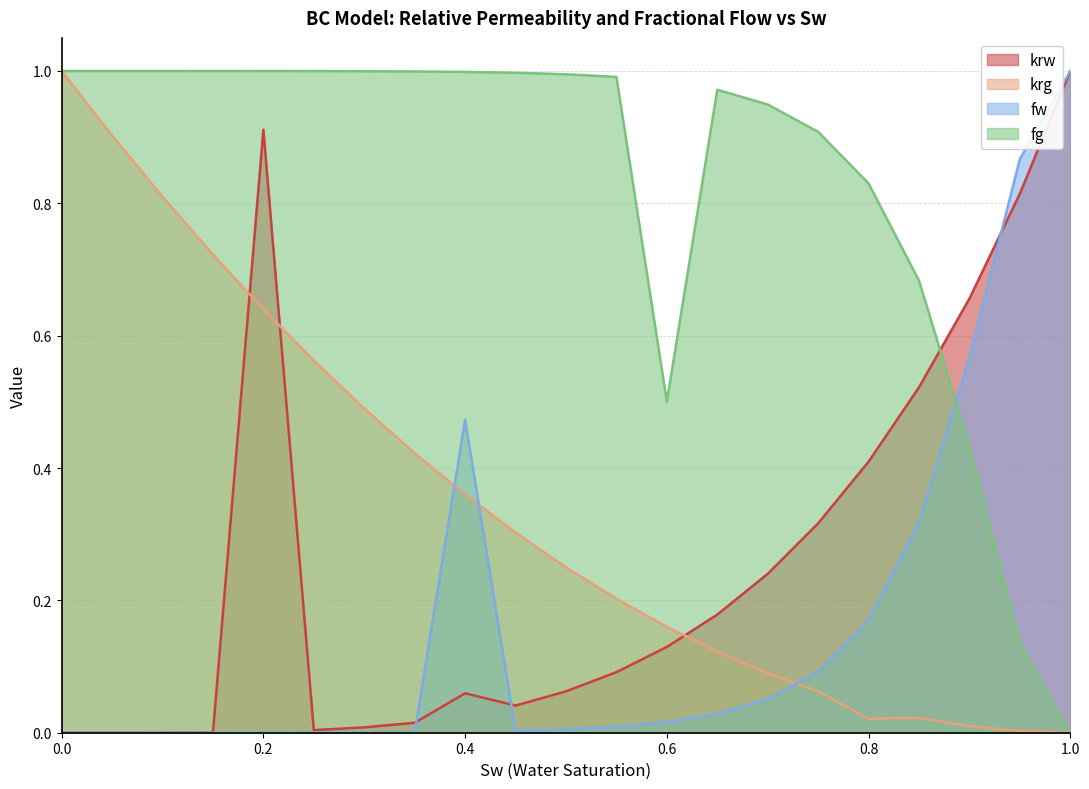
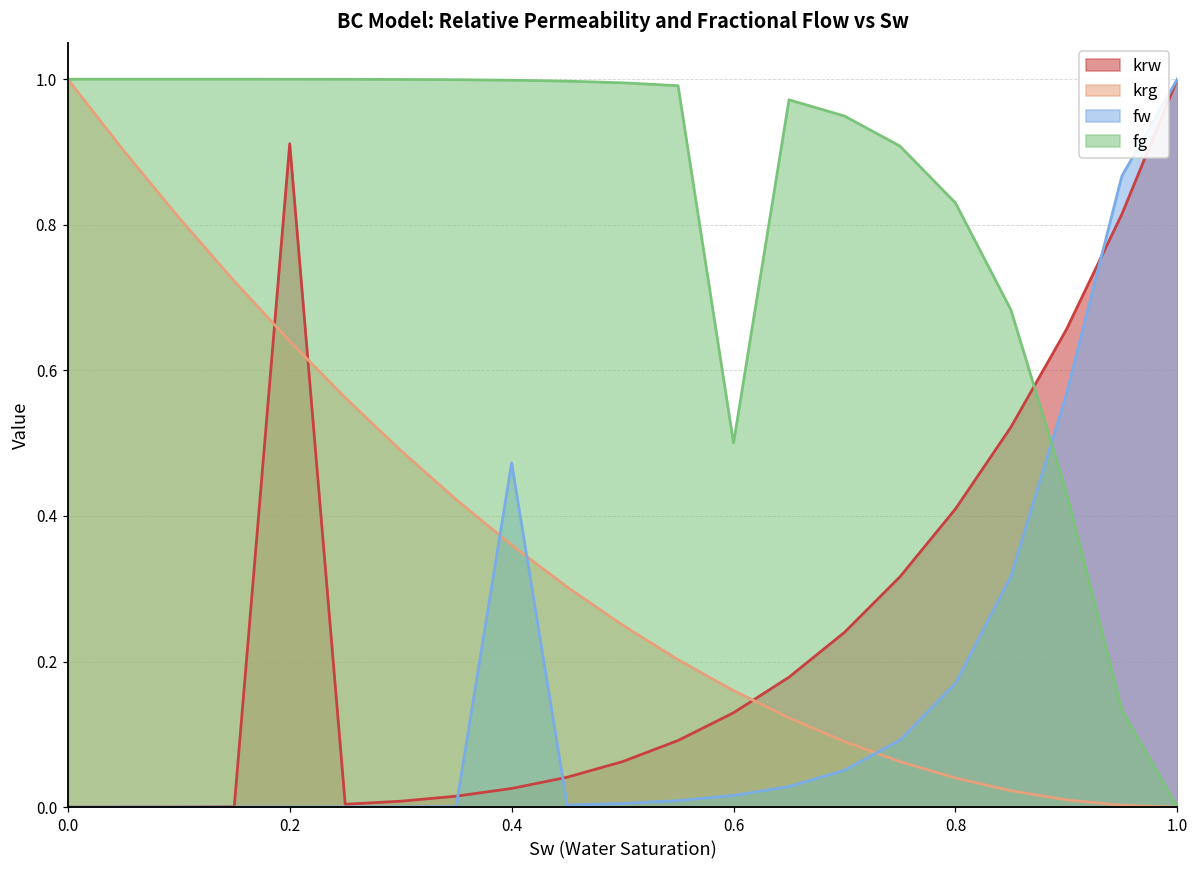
  {
    "krw": {
      "0.2": 0.91,
-     "0.4": 0.06,
+     "0.4": 0.03,
      "0.6": 0.13,
      "0.8": 0.41
    },
    "krg": {
      "0.2": 0.64,
      "0.4": 0.36,
      "0.6": 0.16,
-     "0.8": 0.02
+     "0.8": 0.04
    },
    "fw": {
      "0.2": 0.00,
      "0.4": 0.47,
      "0.6": 0.02,
      "0.8": 0.17
    },
    "fg": {
      "0.2": 1.00,
      "0.4": 1.00,
      "0.6": 0.50,
      "0.8": 0.83
    }
  }
